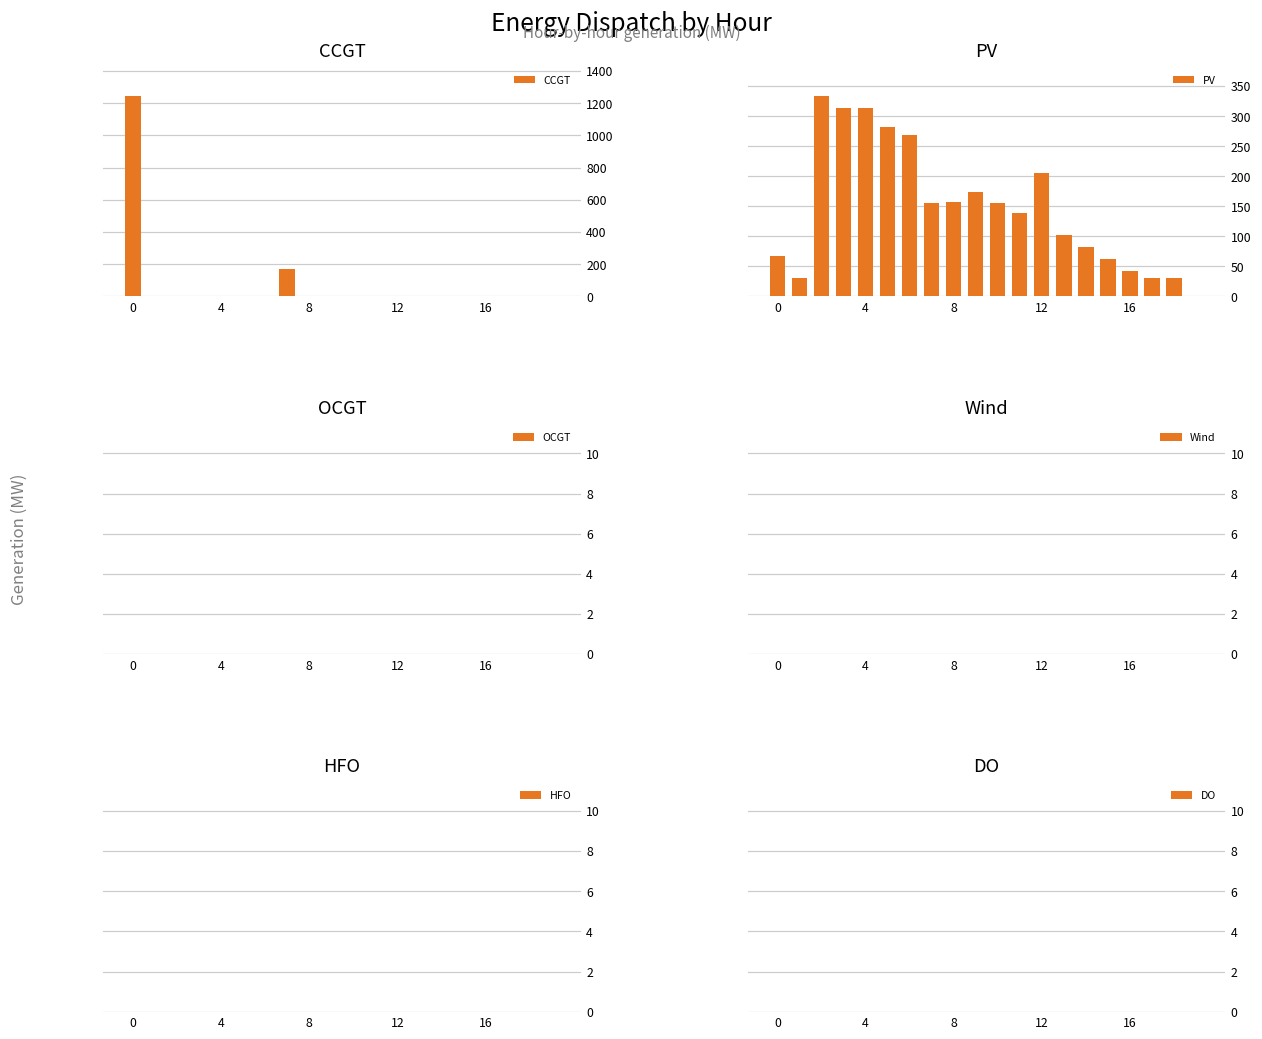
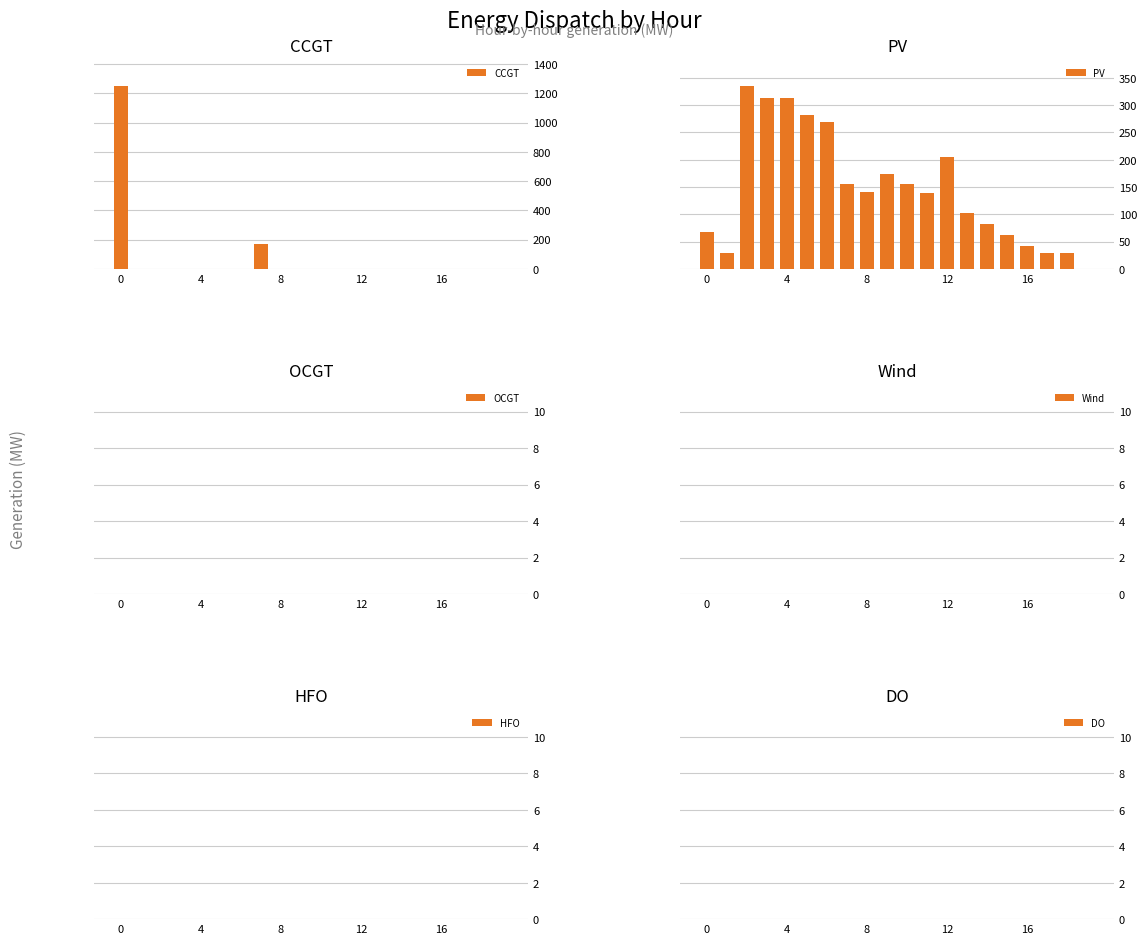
  {
    "CCGT": {
      "0": 1250,
      "4": 0,
      "8": 0,
      "12": 0,
      "16": 0
    },
    "PV": {
      "0": 70,
      "4": 310,
-     "8": 160,
+     "8": 140,
      "12": 210,
      "16": 40
    },
    "OCGT": {
      "0": 0.0,
      "4": 0.0,
      "8": 0.0,
      "12": 0.0,
      "16": 0.0
    },
    "Wind": {
      "0": 0.0,
      "4": 0.0,
      "8": 0.0,
      "12": 0.0,
      "16": 0.0
    },
    "HFO": {
      "0": 0.0,
      "4": 0.0,
      "8": 0.0,
      "12": 0.0,
      "16": 0.0
    },
    "DO": {
      "0": 0.0,
      "4": 0.0,
      "8": 0.0,
      "12": 0.0,
      "16": 0.0
    }
  }
